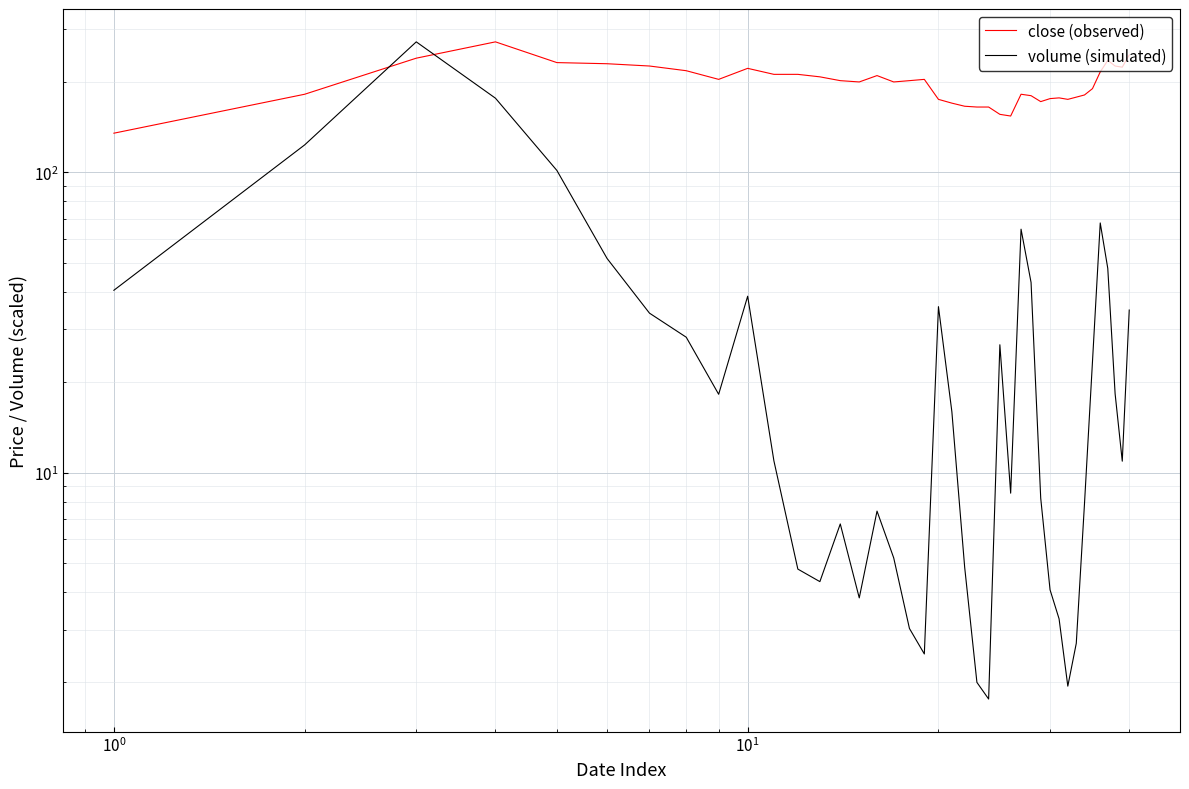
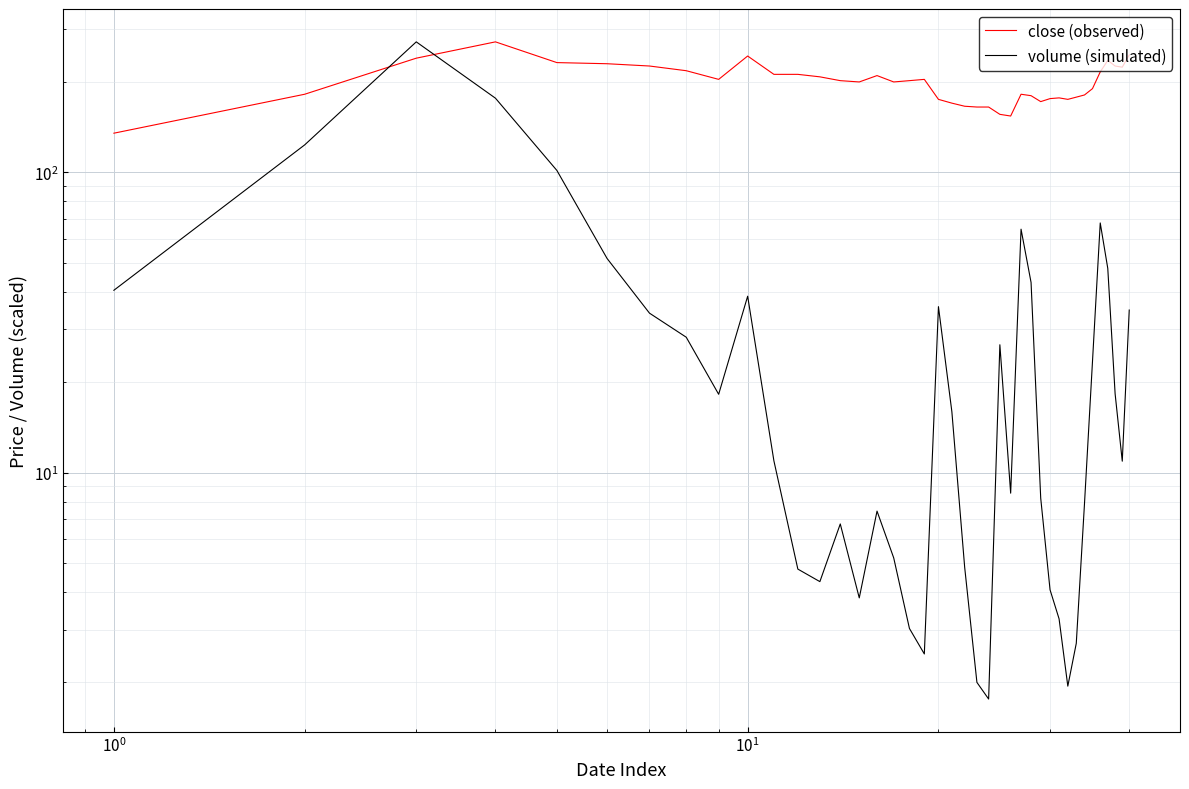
  {
    "close (observed)": {
      "10^0": 140,
-     "10^1": 220
+     "10^1": 240
    },
    "volume (simulated)": {
      "10^0": 40,
      "10^1": 39
    }
  }
